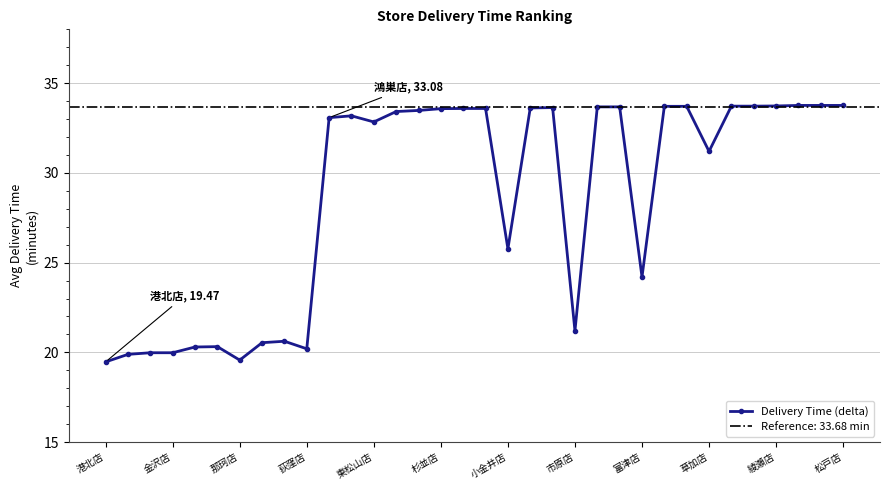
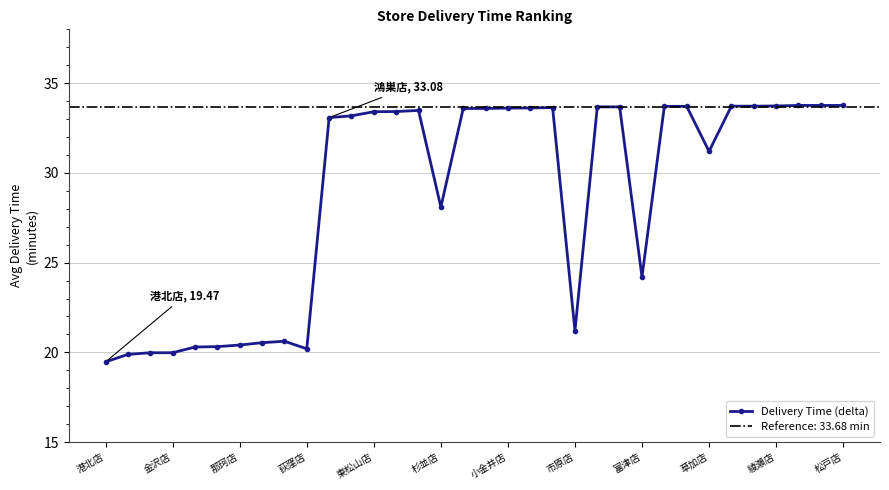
  {
    "港北店": 19.5,
-   "那珂店": 19.6,
+   "那珂店": 20.4,
    "荻窪店": 20.2,
-   "東松山店": 32.8,
-   "杉並店": 33.6,
-   "小金井店": 25.8,
+   "東松山店": 33.4,
+   "杉並店": 28.1,
+   "小金井店": 33.6,
    "市原店": 21.2,
    "富津店": 24.2,
    "草加店": 31.2,
    "綾瀬店": 33.7,
    "松戸店": 33.8
  }
